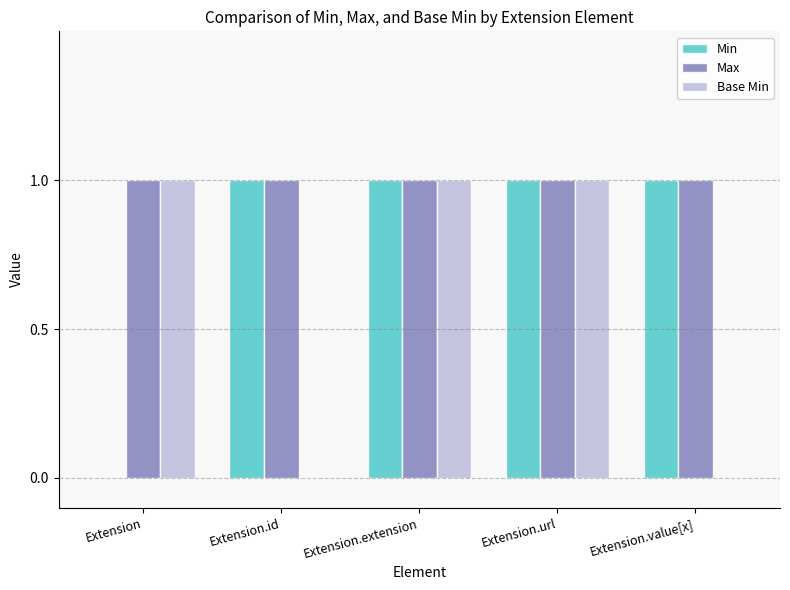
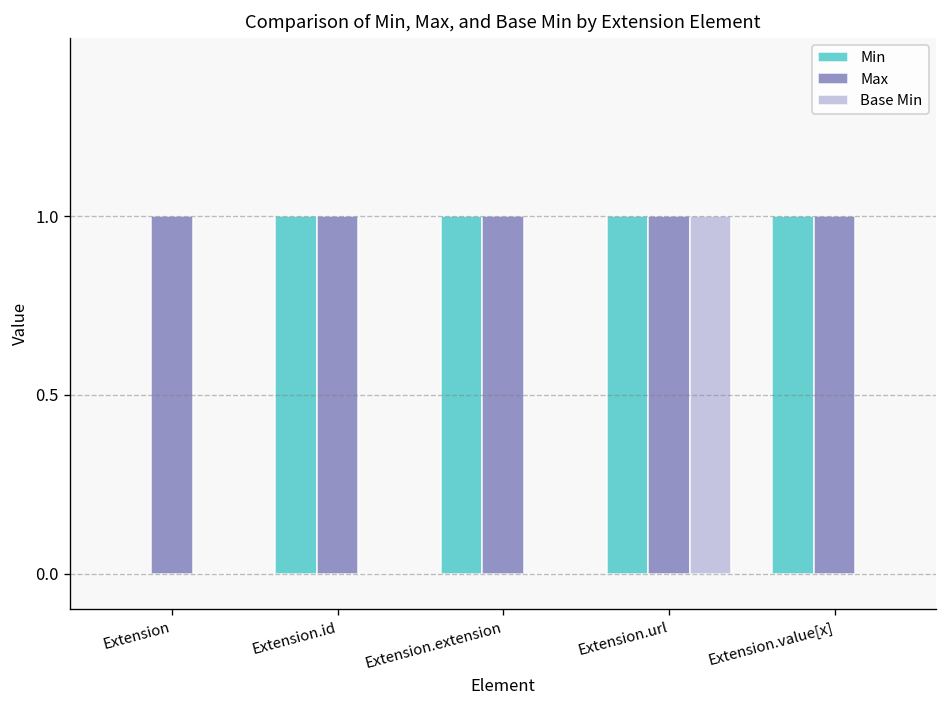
  {
    "Min": {
      "Extension": 0,
      "Extension.id": 1,
      "Extension.extension": 1,
      "Extension.url": 1,
      "Extension.value[x]": 1
    },
    "Max": {
      "Extension": 1,
      "Extension.id": 1,
      "Extension.extension": 1,
      "Extension.url": 1,
      "Extension.value[x]": 1
    },
    "Base Min": {
-     "Extension": 1,
+     "Extension": 0,
      "Extension.id": 0,
-     "Extension.extension": 1,
+     "Extension.extension": 0,
      "Extension.url": 1,
      "Extension.value[x]": 0
    }
  }
